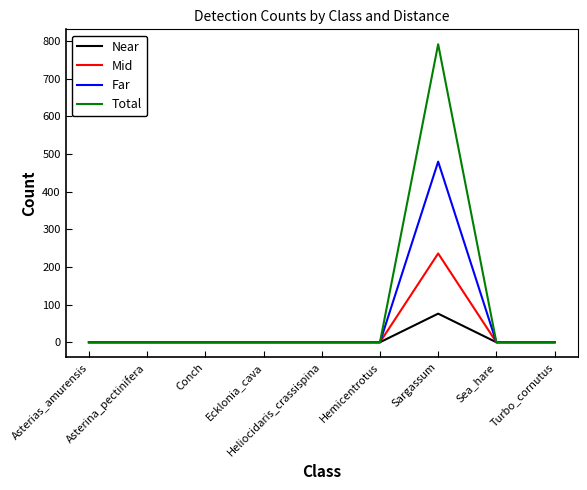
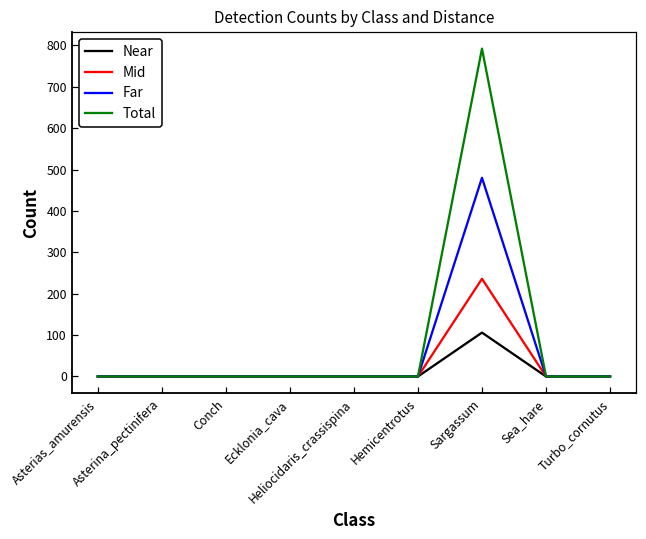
  {
    "Near": {
-     "Sargassum": 80
+     "Sargassum": 110
    },
    "Mid": {
      "Sargassum": 240
    },
    "Far": {
      "Sargassum": 480
    },
    "Total": {
      "Sargassum": 790
    }
  }
